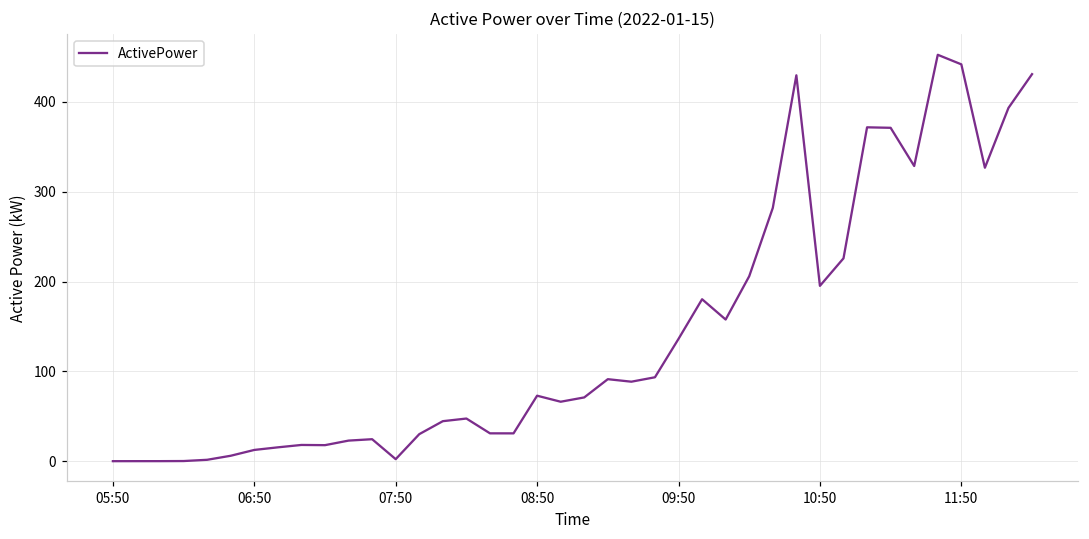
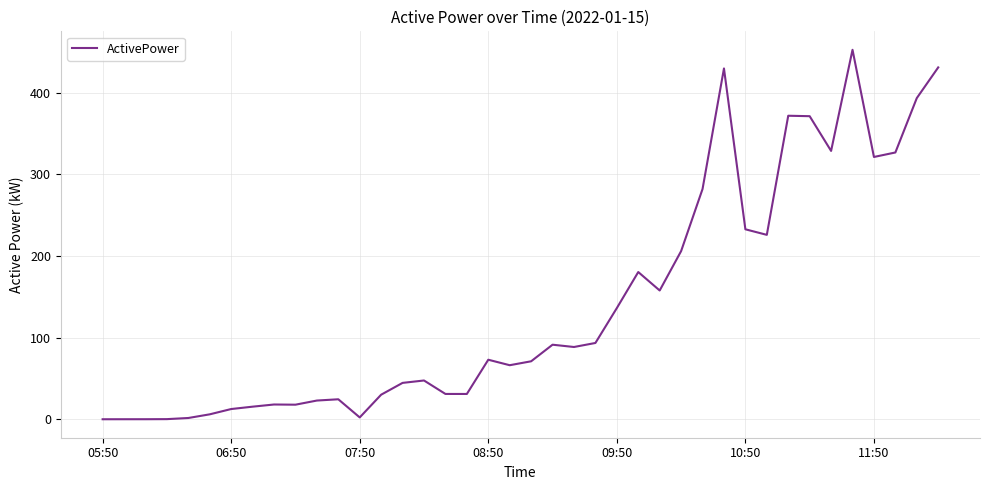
  {
    "05:50": 0,
    "06:50": 10,
    "07:50": 0,
    "08:50": 70,
    "09:50": 140,
-   "10:50": 200,
-   "11:50": 440
+   "10:50": 230,
+   "11:50": 320
  }
